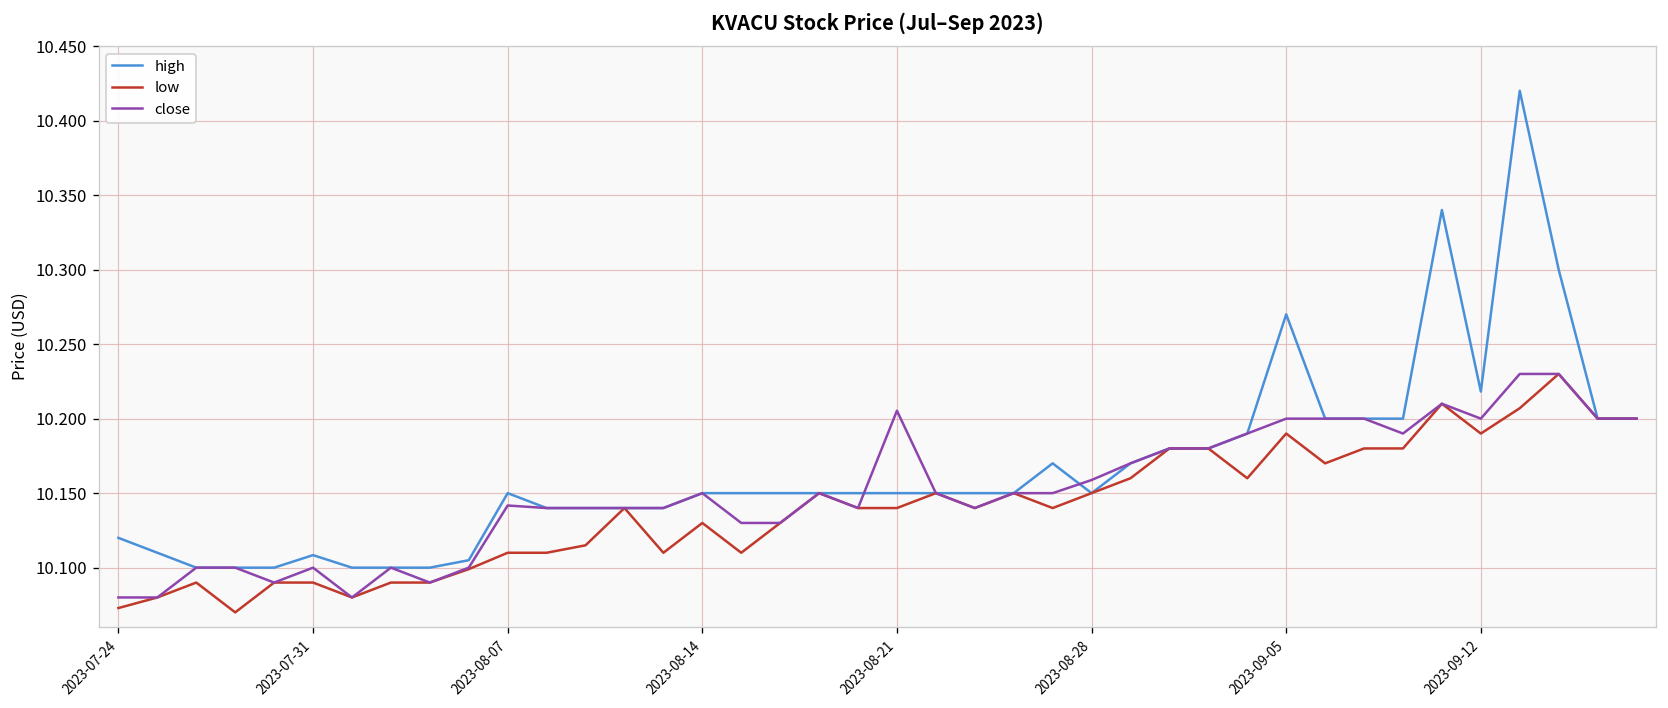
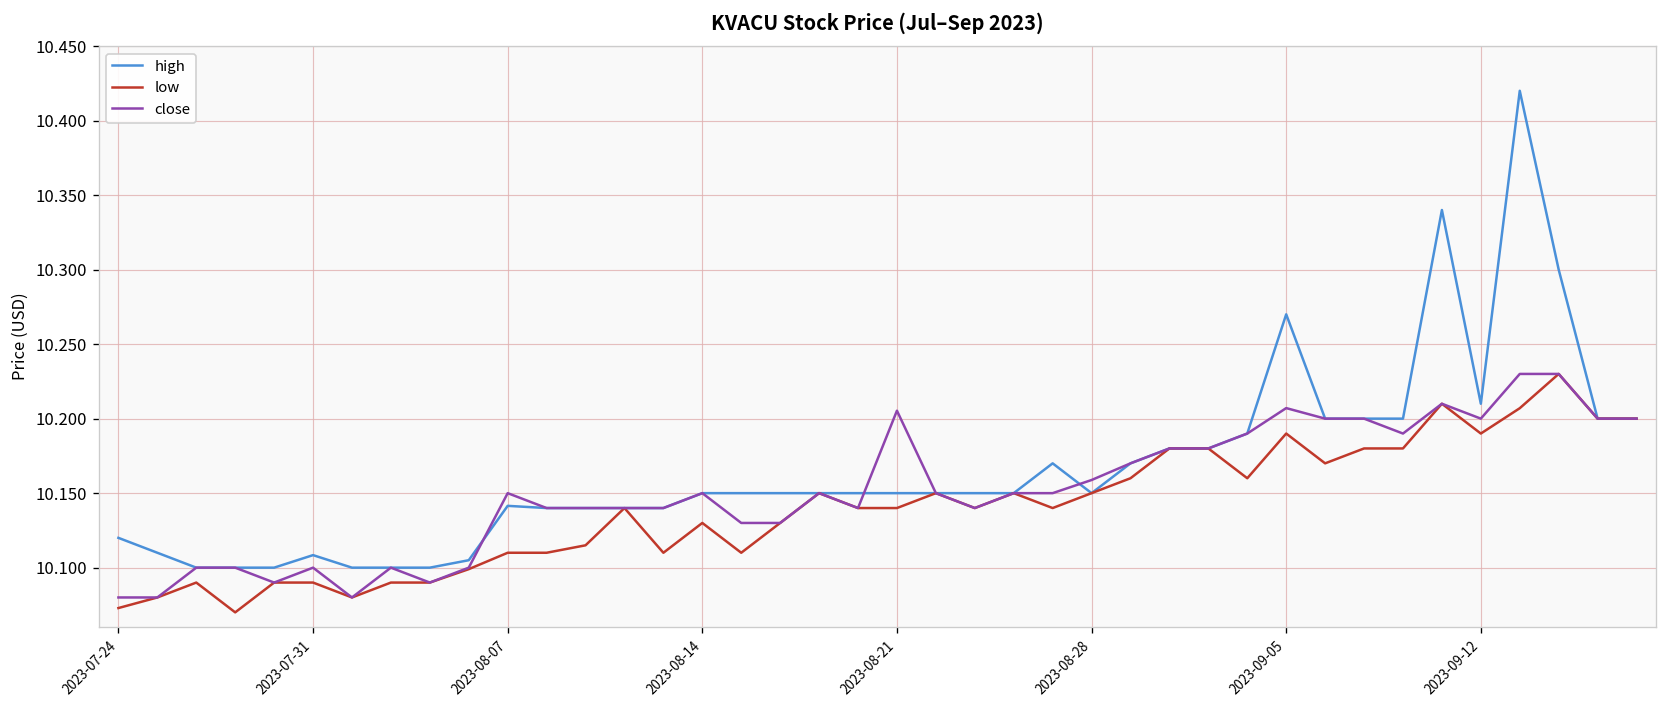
  {
    "high": {
      "2023-07-24": 10.120,
      "2023-07-31": 10.108,
-     "2023-08-07": 10.150,
+     "2023-08-07": 10.141,
      "2023-08-21": 10.150,
      "2023-09-05": 10.270,
-     "2023-09-12": 10.218
+     "2023-09-12": 10.210
    },
    "low": {
      "2023-07-24": 10.073,
      "2023-07-31": 10.090,
      "2023-08-07": 10.110,
      "2023-08-14": 10.130,
      "2023-08-21": 10.140,
      "2023-09-05": 10.190,
      "2023-09-12": 10.190
    },
    "close": {
      "2023-07-24": 10.080,
      "2023-07-31": 10.100,
-     "2023-08-07": 10.142,
+     "2023-08-07": 10.150,
      "2023-08-21": 10.205,
      "2023-08-28": 10.159,
-     "2023-09-05": 10.200,
+     "2023-09-05": 10.207,
      "2023-09-12": 10.200
    }
  }
